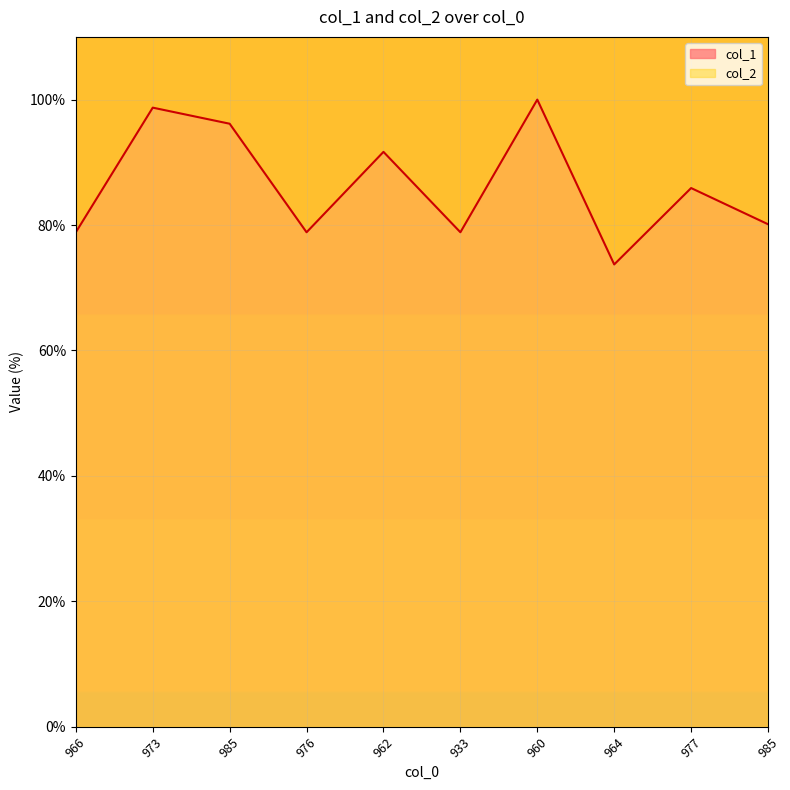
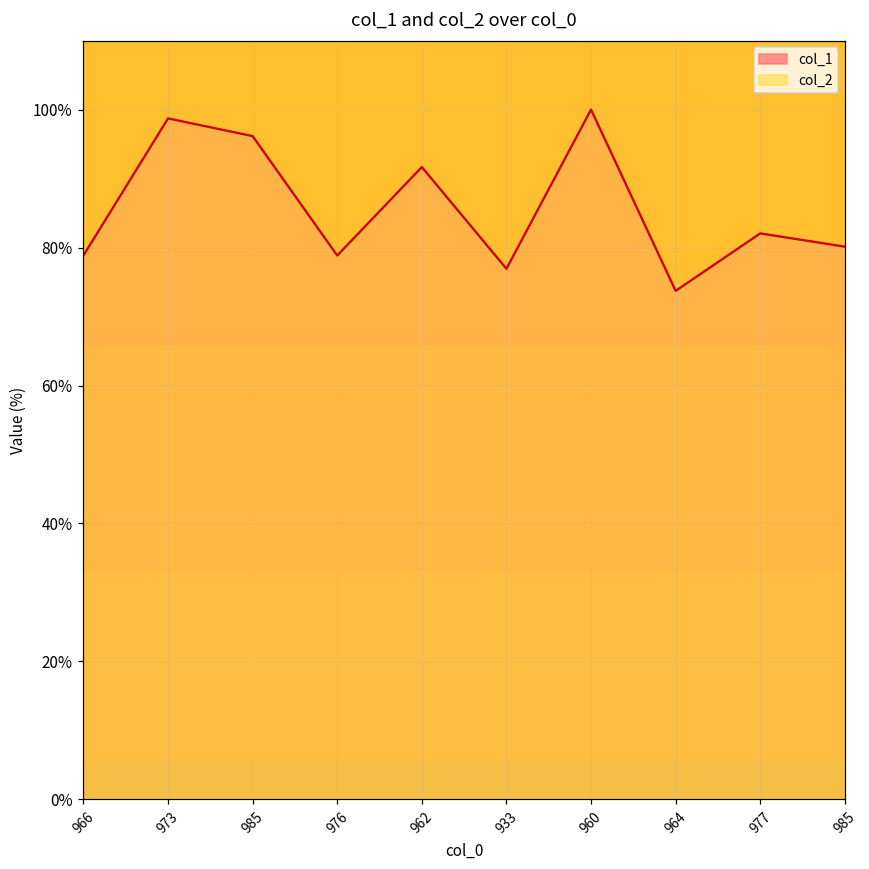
  {
    "col_1": {
      "966": "79%",
      "973": "99%",
      "976": "79%",
      "962": "92%",
-     "933": "79%",
+     "933": "77%",
      "960": "100%",
      "964": "74%",
-     "977": "86%"
+     "977": "82%"
    }
  }
